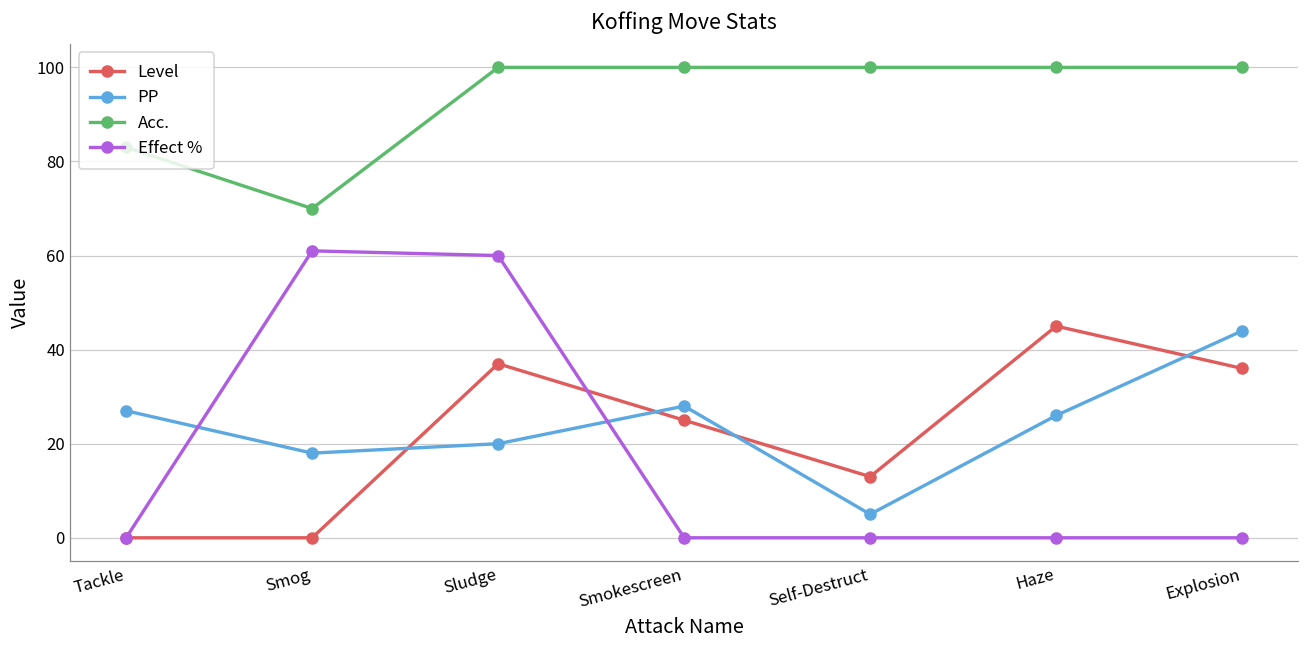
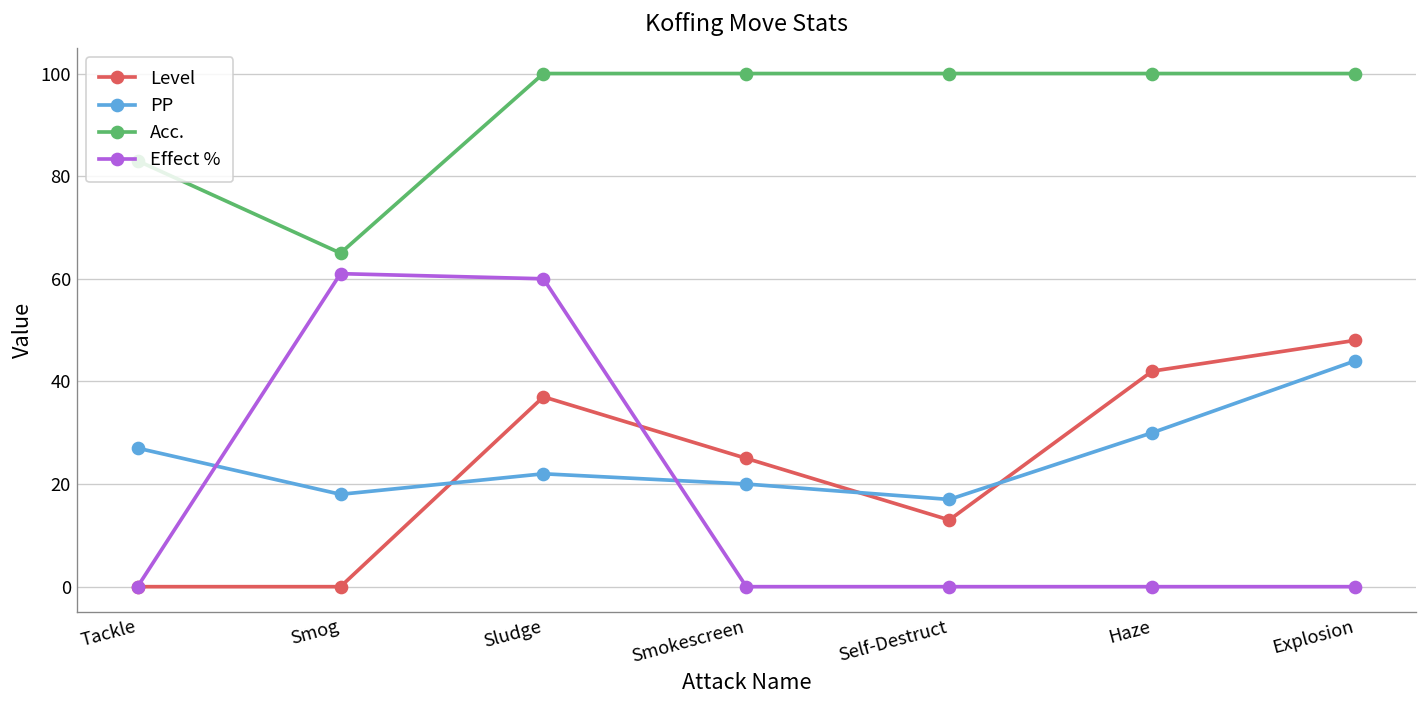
  {
    "Level": {
      "Smog": 0,
      "Sludge": 37,
      "Smokescreen": 25,
      "Self-Destruct": 13,
-     "Haze": 45,
-     "Explosion": 36
+     "Haze": 42,
+     "Explosion": 48
    },
    "PP": {
      "Tackle": 27,
      "Smog": 18,
-     "Sludge": 20,
-     "Smokescreen": 28,
-     "Self-Destruct": 5,
-     "Haze": 26,
+     "Sludge": 22,
+     "Smokescreen": 20,
+     "Self-Destruct": 17,
+     "Haze": 30,
      "Explosion": 44
    },
    "Acc.": {
-     "Smog": 70,
+     "Smog": 65,
      "Sludge": 100,
      "Smokescreen": 100,
      "Self-Destruct": 100,
      "Haze": 100,
      "Explosion": 100
    },
    "Effect %": {
      "Smog": 61,
      "Sludge": 60,
      "Smokescreen": 0,
      "Self-Destruct": 0,
      "Haze": 0,
      "Explosion": 0
    }
  }
